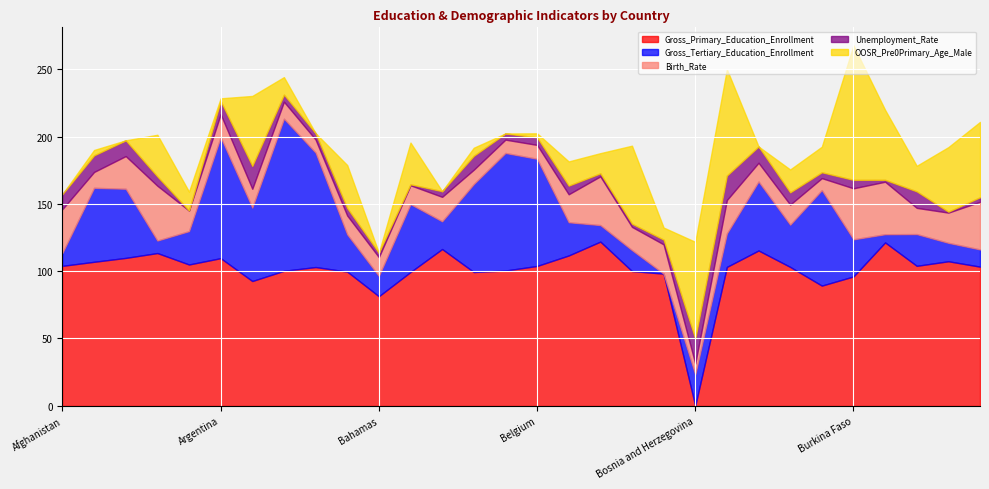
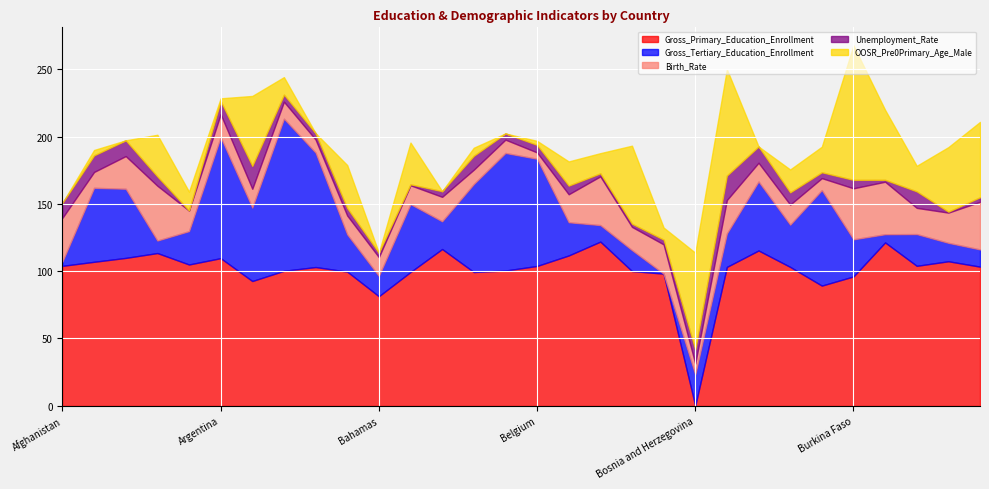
  {
    "Gross_Primary_Education_Enrollment": {
      "Afghanistan": 104,
      "Argentina": 110,
      "Bahamas": 81,
      "Belgium": 104,
      "Bosnia and Herzegovina": 0,
      "Burkina Faso": 96
    },
    "Gross_Tertiary_Education_Enrollment": {
-     "Afghanistan": 10,
+     "Afghanistan": 3,
      "Argentina": 90,
      "Bahamas": 15,
      "Belgium": 80,
      "Bosnia and Herzegovina": 23,
      "Burkina Faso": 28
    },
    "Birth_Rate": {
      "Afghanistan": 32,
      "Argentina": 17,
      "Bahamas": 14,
-     "Belgium": 10,
+     "Belgium": 5,
      "Bosnia and Herzegovina": 8,
      "Burkina Faso": 38
    },
    "Unemployment_Rate": {
      "Argentina": 10,
      "Belgium": 6,
-     "Bosnia and Herzegovina": 18,
+     "Bosnia and Herzegovina": 10,
      "Burkina Faso": 6
    },
    "OOSR_Pre0Primary_Age_Male": {
      "Argentina": 2,
      "Belgium": 3,
      "Bosnia and Herzegovina": 72
    }
  }
